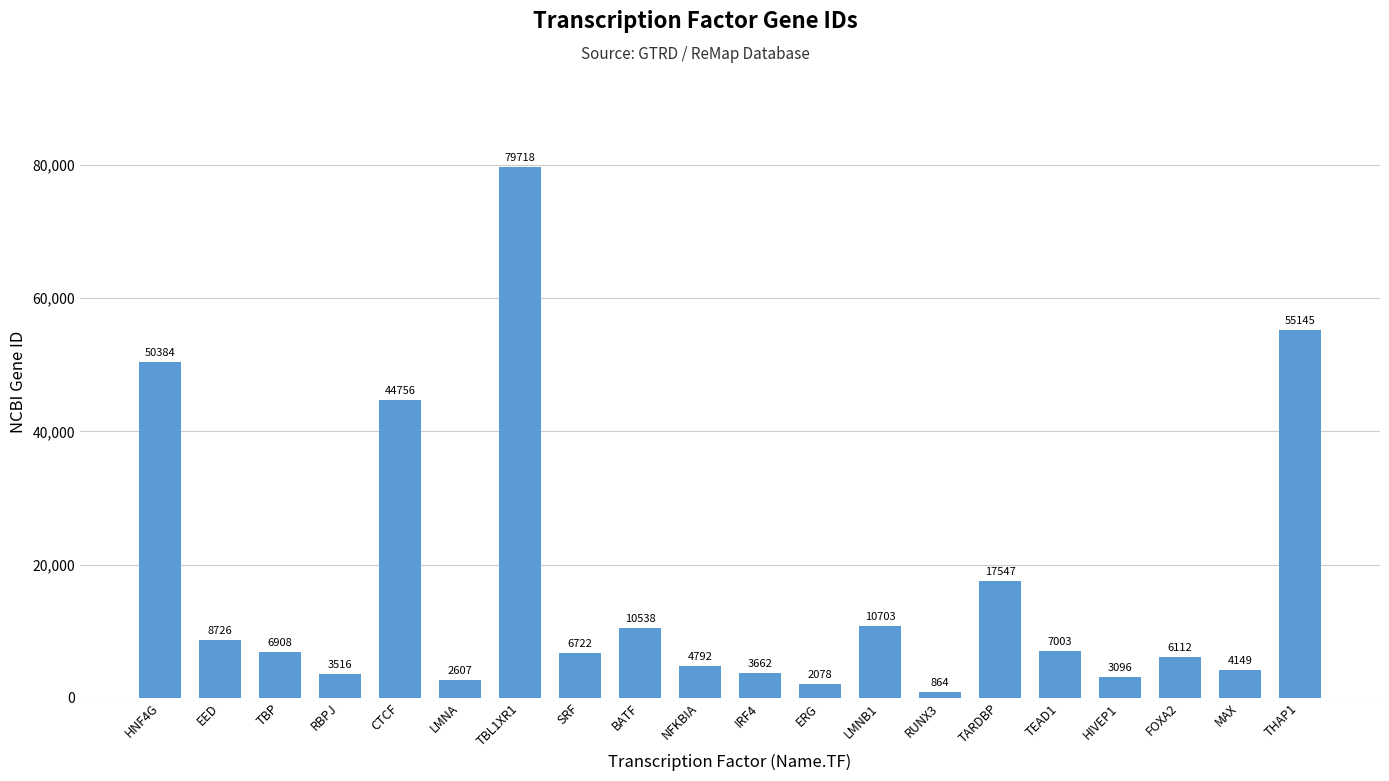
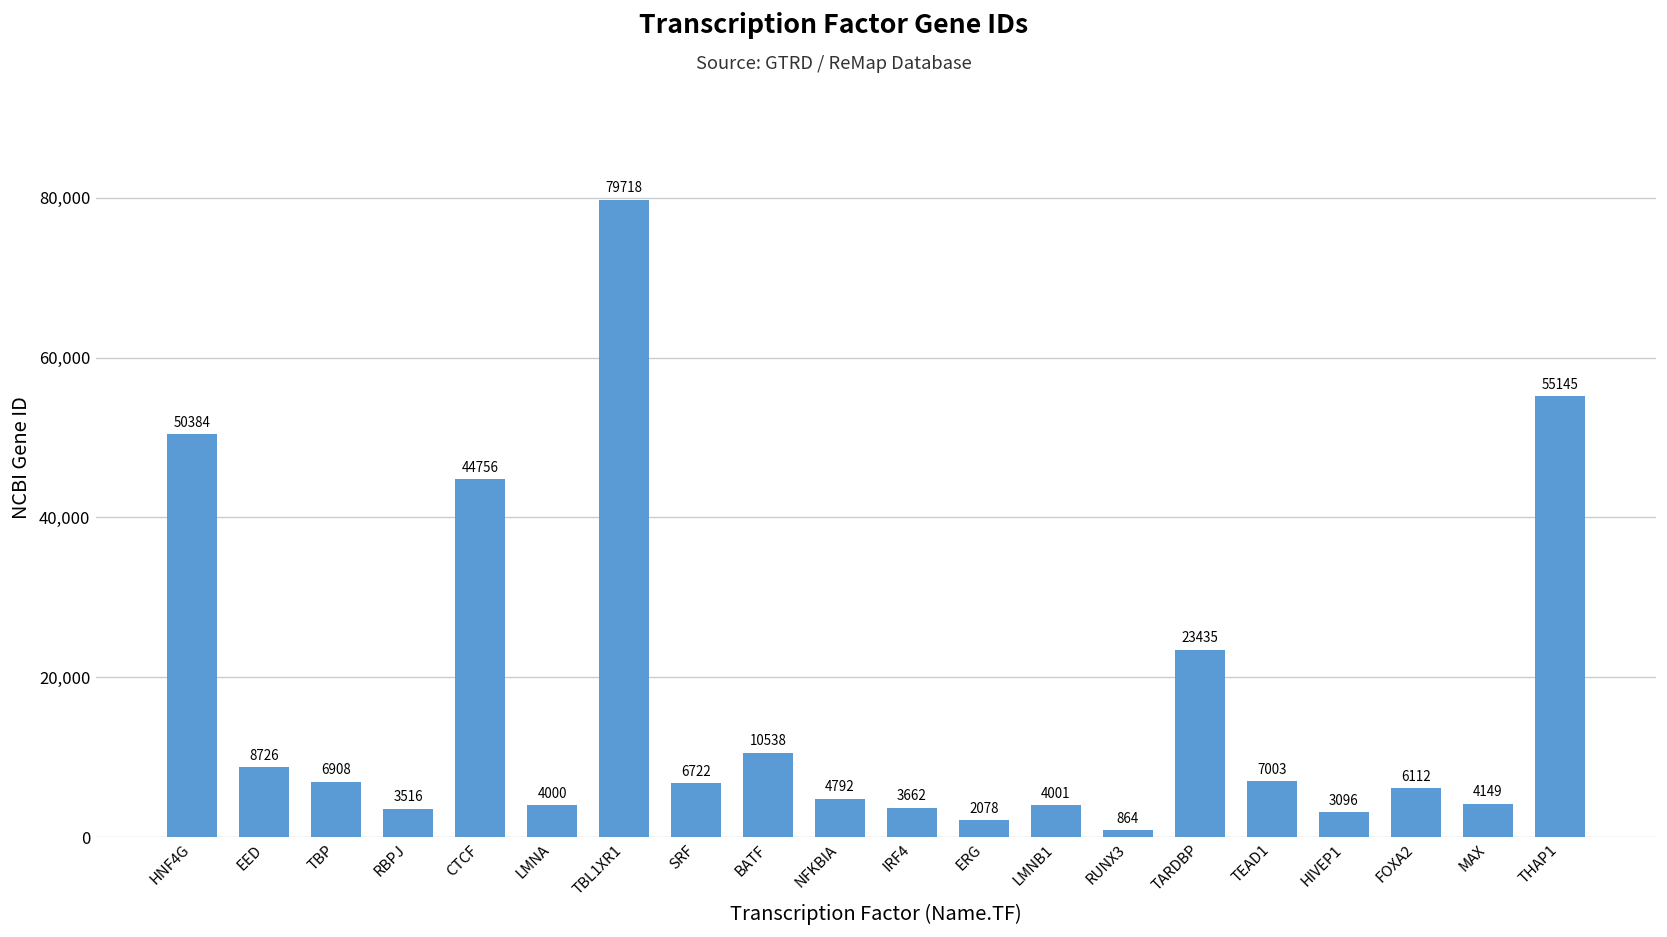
  {
    "HNF4G": 50384,
    "EED": 8726,
    "TBP": 6908,
    "RBPJ": 3516,
    "CTCF": 44756,
-   "LMNA": 2607,
+   "LMNA": 4000,
    "TBL1XR1": 79718,
    "SRF": 6722,
    "BATF": 10538,
    "NFKBIA": 4792,
    "IRF4": 3662,
    "ERG": 2078,
-   "LMNB1": 10703,
+   "LMNB1": 4001,
    "RUNX3": 864,
-   "TARDBP": 17547,
+   "TARDBP": 23435,
    "TEAD1": 7003,
    "HIVEP1": 3096,
    "FOXA2": 6112,
    "MAX": 4149,
    "THAP1": 55145
  }
